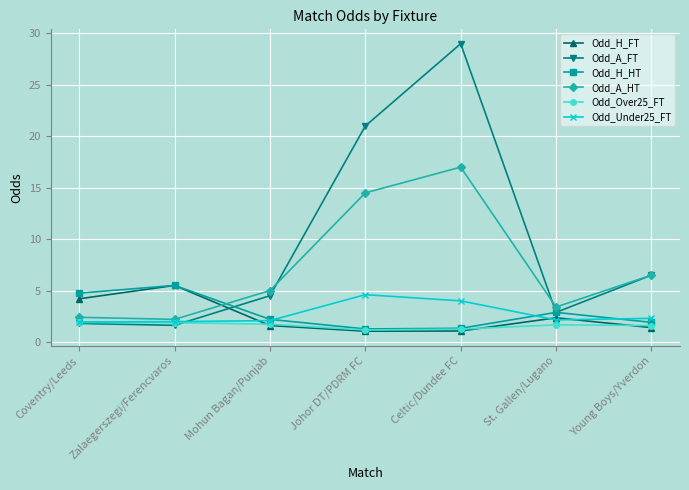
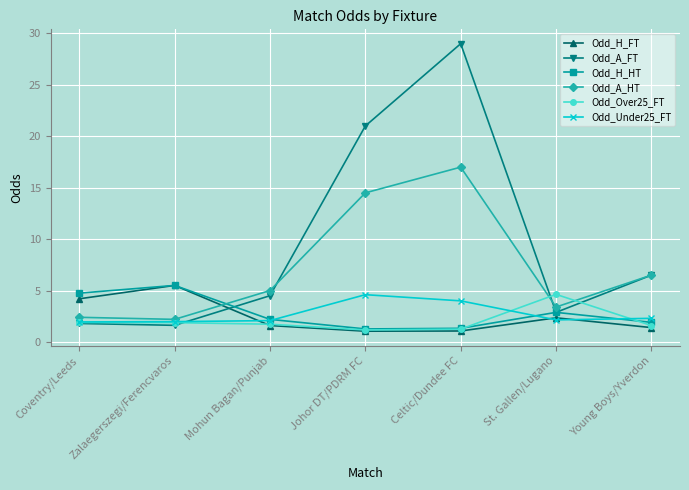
  {
    "Odd_Over25_FT": {
-     "St. Gallen/Lugano": 1.7
+     "St. Gallen/Lugano": 4.6
    }
  }
